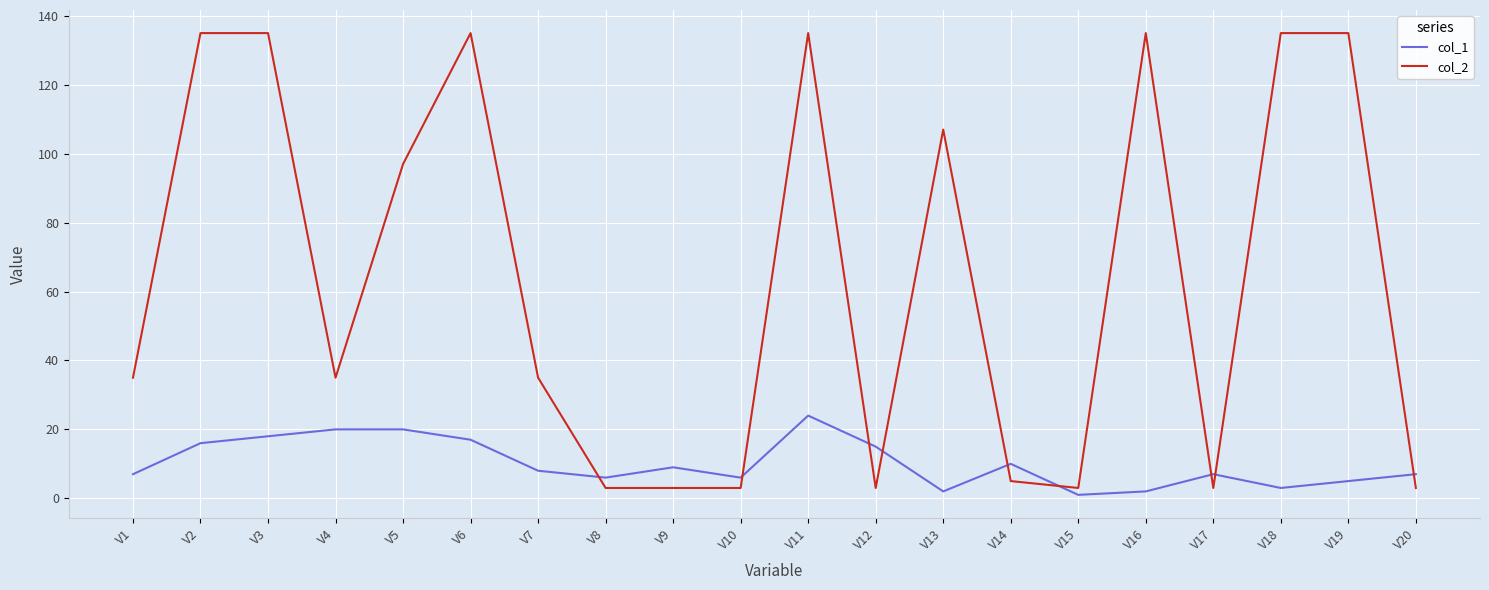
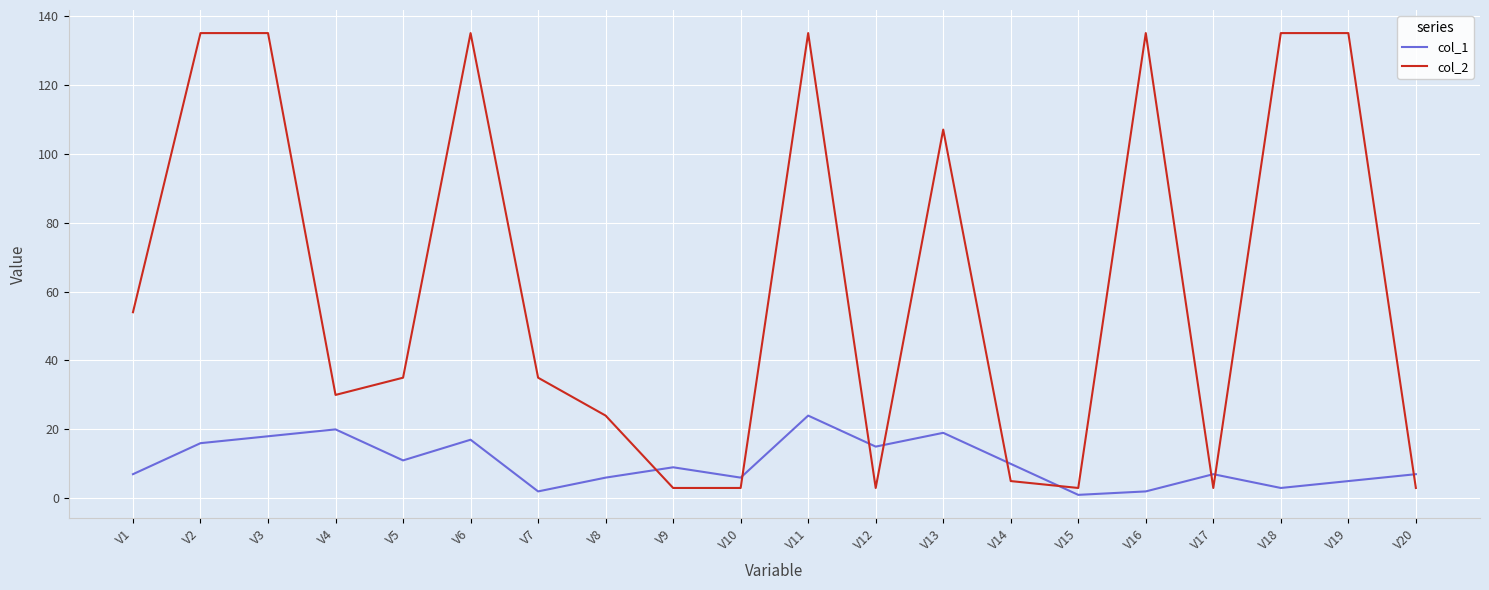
  {
    "col_1": {
      "V1": 7,
      "V2": 16,
      "V3": 18,
      "V4": 20,
-     "V5": 20,
+     "V5": 11,
      "V6": 17,
-     "V7": 8,
+     "V7": 2,
      "V8": 6,
      "V9": 9,
      "V10": 6,
      "V11": 24,
      "V12": 15,
-     "V13": 2,
+     "V13": 19,
      "V14": 10,
      "V15": 1,
      "V16": 2,
      "V17": 7,
      "V18": 3,
      "V19": 5,
      "V20": 7
    },
    "col_2": {
-     "V1": 35,
+     "V1": 54,
      "V2": 135,
      "V3": 135,
-     "V4": 35,
-     "V5": 97,
+     "V4": 30,
+     "V5": 35,
      "V6": 135,
      "V7": 35,
-     "V8": 3,
+     "V8": 24,
      "V9": 3,
      "V10": 3,
      "V11": 135,
      "V12": 3,
      "V13": 107,
      "V14": 5,
      "V15": 3,
      "V16": 135,
      "V17": 3,
      "V18": 135,
      "V19": 135,
      "V20": 3
    }
  }
